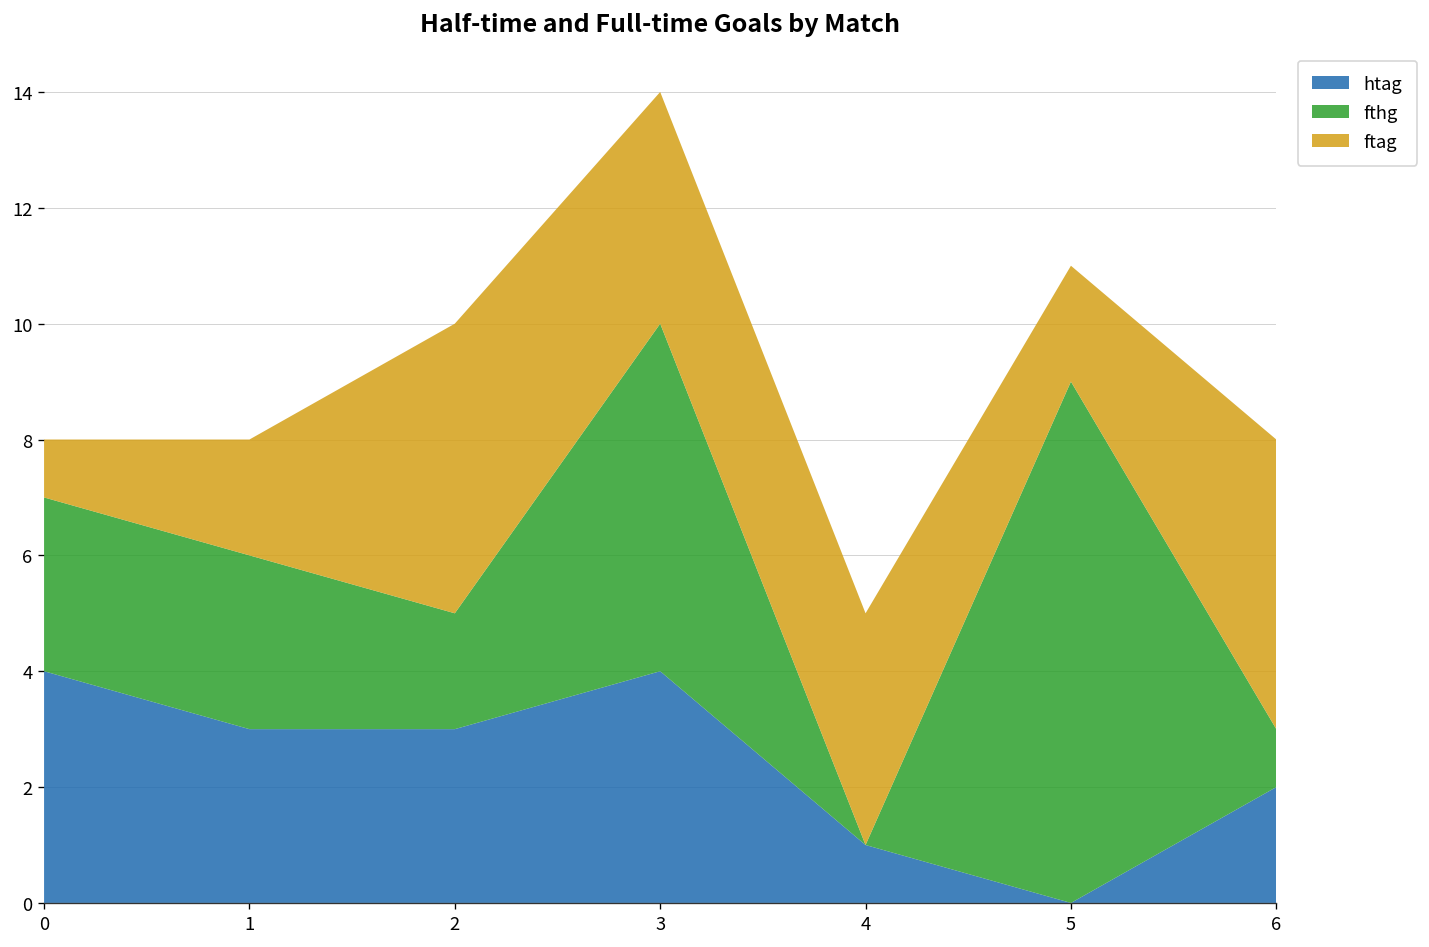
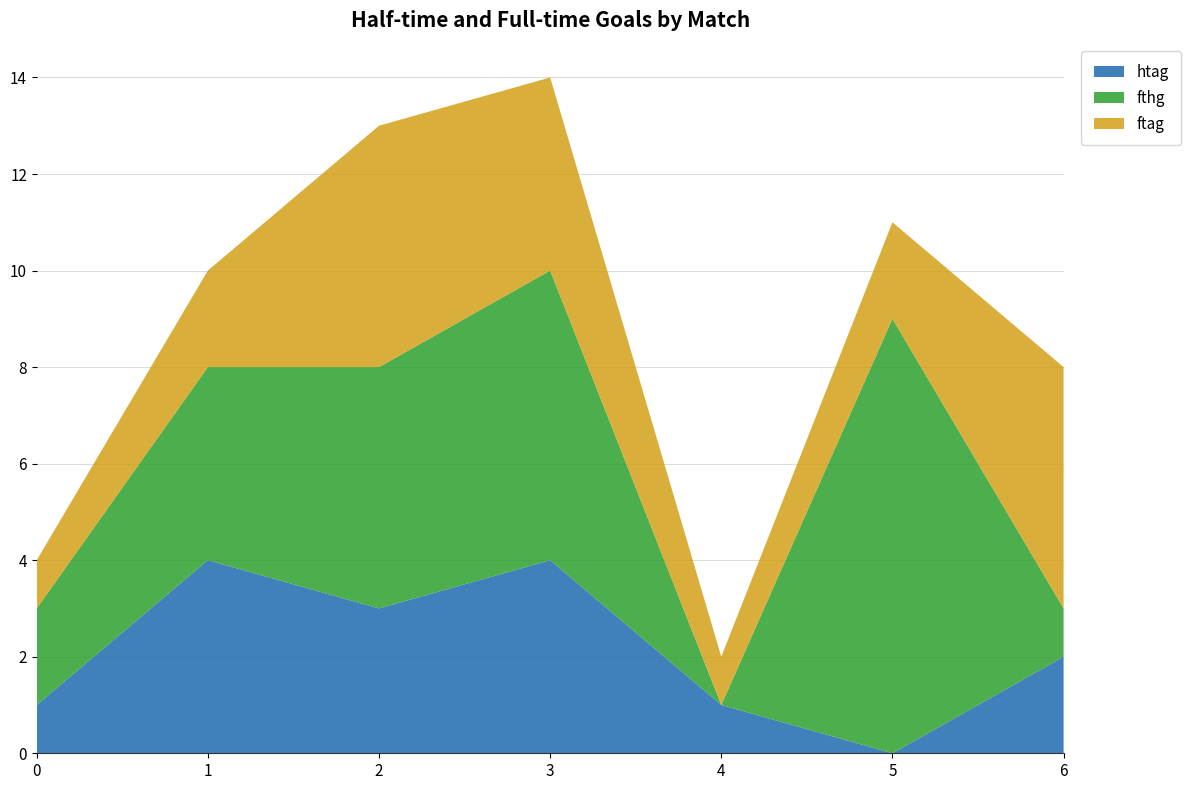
  {
    "htag": {
-     "0": 4,
-     "1": 3,
+     "0": 1,
+     "1": 4,
      "2": 3,
      "3": 4,
      "5": 0,
      "6": 2
    },
    "fthg": {
-     "0": 3,
-     "1": 3,
-     "2": 2,
+     "0": 2,
+     "1": 4,
+     "2": 5,
      "3": 6,
      "5": 9,
      "6": 1
    },
    "ftag": {
      "0": 1,
      "1": 2,
      "2": 5,
      "3": 4,
-     "4": 4,
+     "4": 1,
      "5": 2,
      "6": 5
    }
  }
